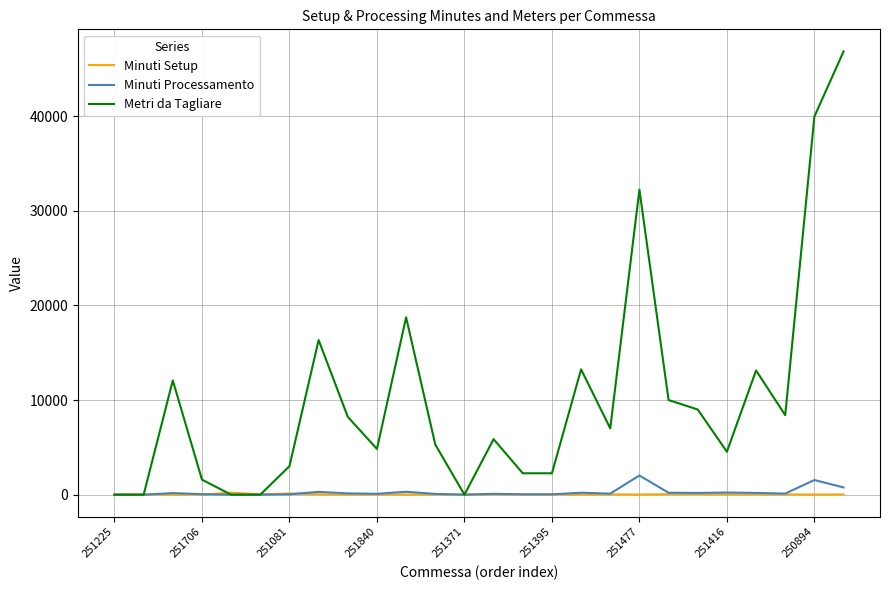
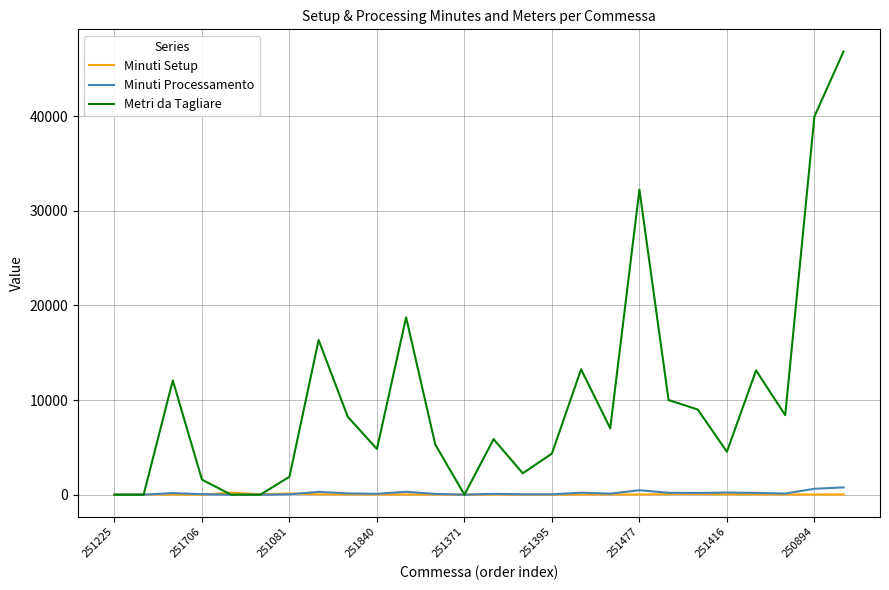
  {
    "Minuti Setup": {
      "251477": 0,
      "250894": 0
    },
    "Minuti Processamento": {
-     "251477": 2000,
-     "250894": 2000
+     "251477": 0,
+     "250894": 1000
    },
    "Metri da Tagliare": {
      "251706": 2000,
-     "251081": 3000,
+     "251081": 2000,
      "251840": 5000,
-     "251395": 2000,
+     "251395": 4000,
      "251477": 32000,
      "251416": 5000,
      "250894": 40000
    }
  }
